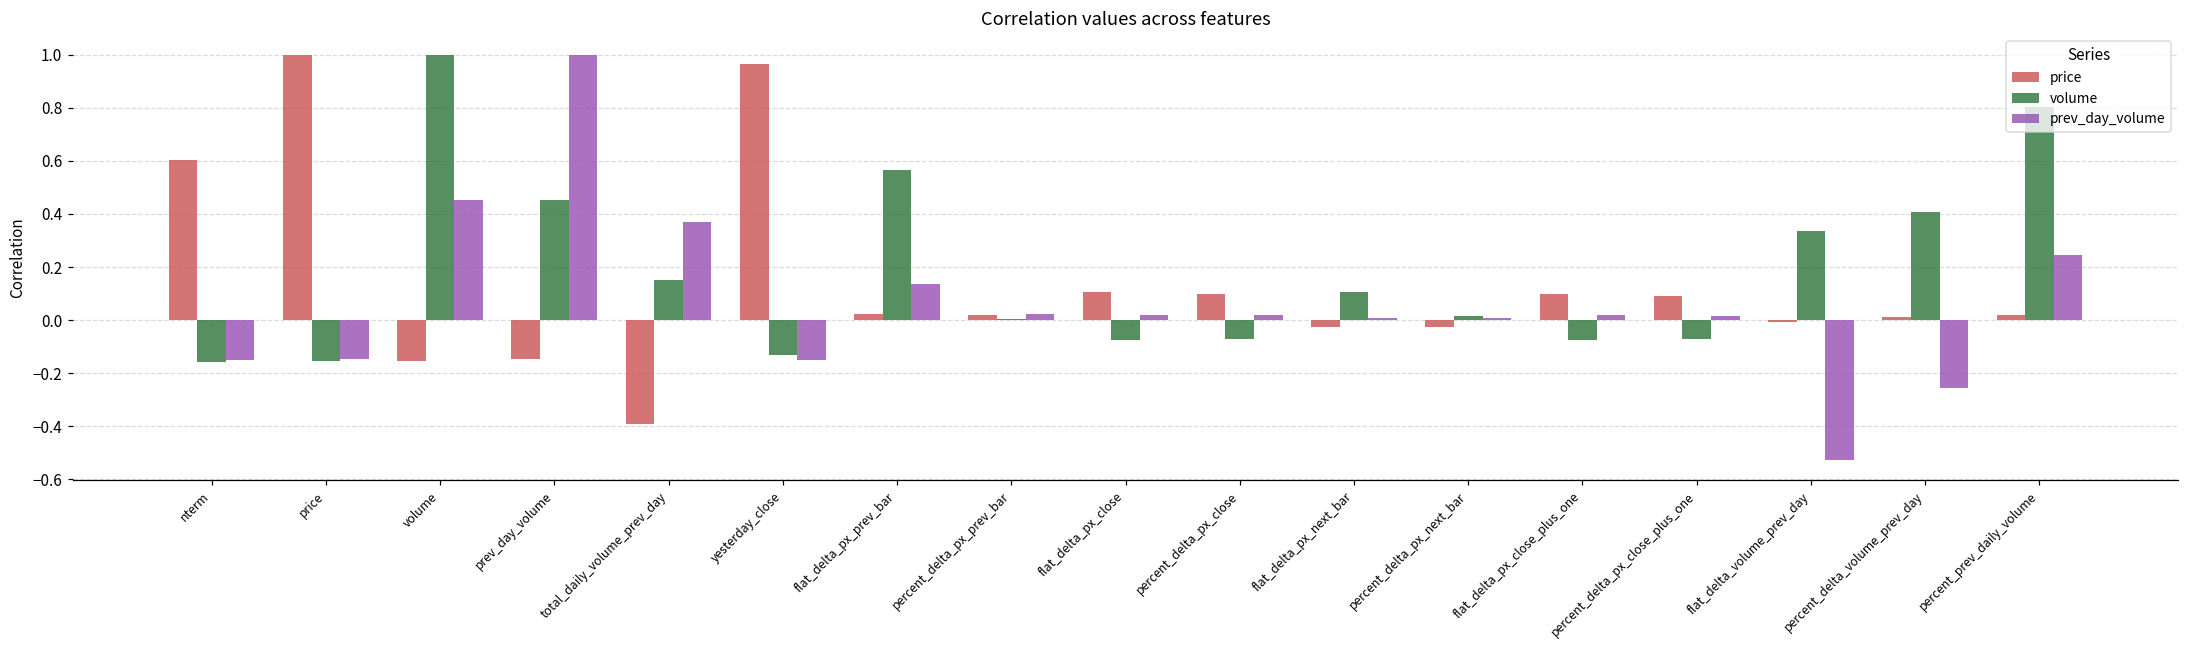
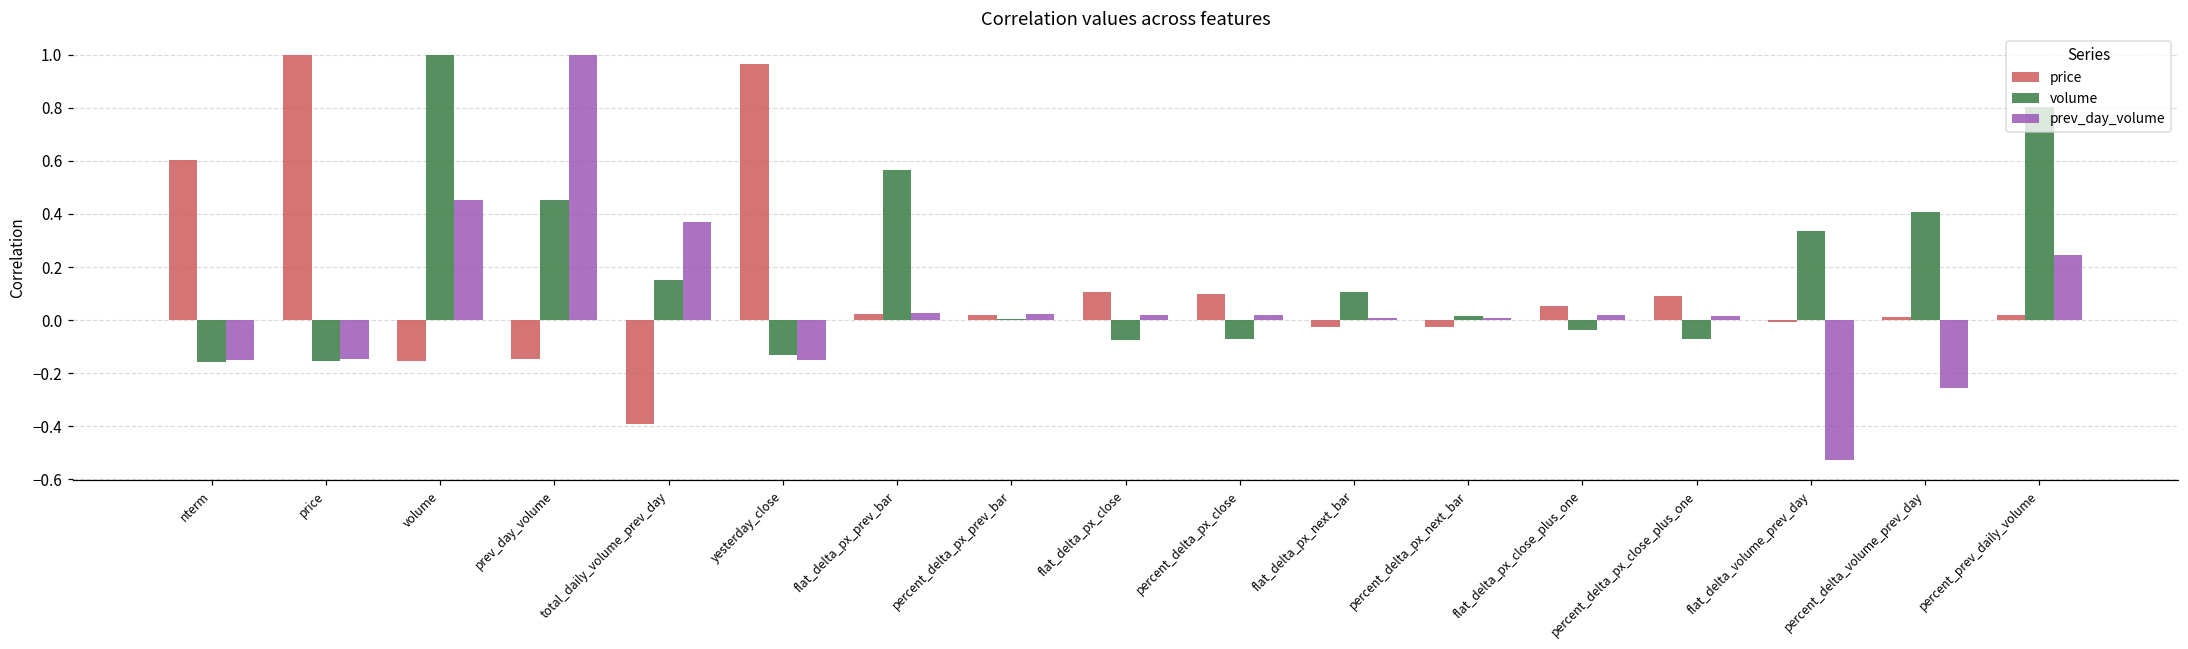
  {
    "price": {
      "nterm": 0.61,
      "price": 1.00,
      "volume": -0.15,
      "prev_day_volume": -0.15,
      "total_daily_volume_prev_day": -0.39,
      "yesterday_close": 0.97,
      "flat_delta_px_prev_bar": 0.02,
      "percent_delta_px_prev_bar": 0.02,
      "flat_delta_px_close": 0.11,
      "percent_delta_px_close": 0.10,
      "flat_delta_px_next_bar": -0.03,
      "percent_delta_px_next_bar": -0.03,
-     "flat_delta_px_close_plus_one": 0.10,
+     "flat_delta_px_close_plus_one": 0.05,
      "percent_delta_px_close_plus_one": 0.09,
      "percent_delta_volume_prev_day": 0.01,
      "percent_prev_daily_volume": 0.02
    },
    "volume": {
      "nterm": -0.16,
      "price": -0.15,
      "volume": 1.00,
      "prev_day_volume": 0.45,
      "total_daily_volume_prev_day": 0.15,
      "yesterday_close": -0.13,
      "flat_delta_px_prev_bar": 0.57,
      "flat_delta_px_close": -0.07,
      "percent_delta_px_close": -0.07,
      "flat_delta_px_next_bar": 0.11,
      "percent_delta_px_next_bar": 0.02,
-     "flat_delta_px_close_plus_one": -0.08,
+     "flat_delta_px_close_plus_one": -0.04,
      "percent_delta_px_close_plus_one": -0.07,
      "flat_delta_volume_prev_day": 0.33,
      "percent_delta_volume_prev_day": 0.41
    },
    "prev_day_volume": {
      "nterm": -0.15,
      "price": -0.15,
      "volume": 0.45,
      "prev_day_volume": 1.00,
      "total_daily_volume_prev_day": 0.37,
      "yesterday_close": -0.15,
-     "flat_delta_px_prev_bar": 0.14,
+     "flat_delta_px_prev_bar": 0.03,
      "percent_delta_px_prev_bar": 0.02,
      "flat_delta_px_close": 0.02,
      "percent_delta_px_close": 0.02,
      "flat_delta_px_close_plus_one": 0.02,
      "percent_delta_px_close_plus_one": 0.02,
      "flat_delta_volume_prev_day": -0.53,
      "percent_delta_volume_prev_day": -0.26,
      "percent_prev_daily_volume": 0.24
    }
  }
